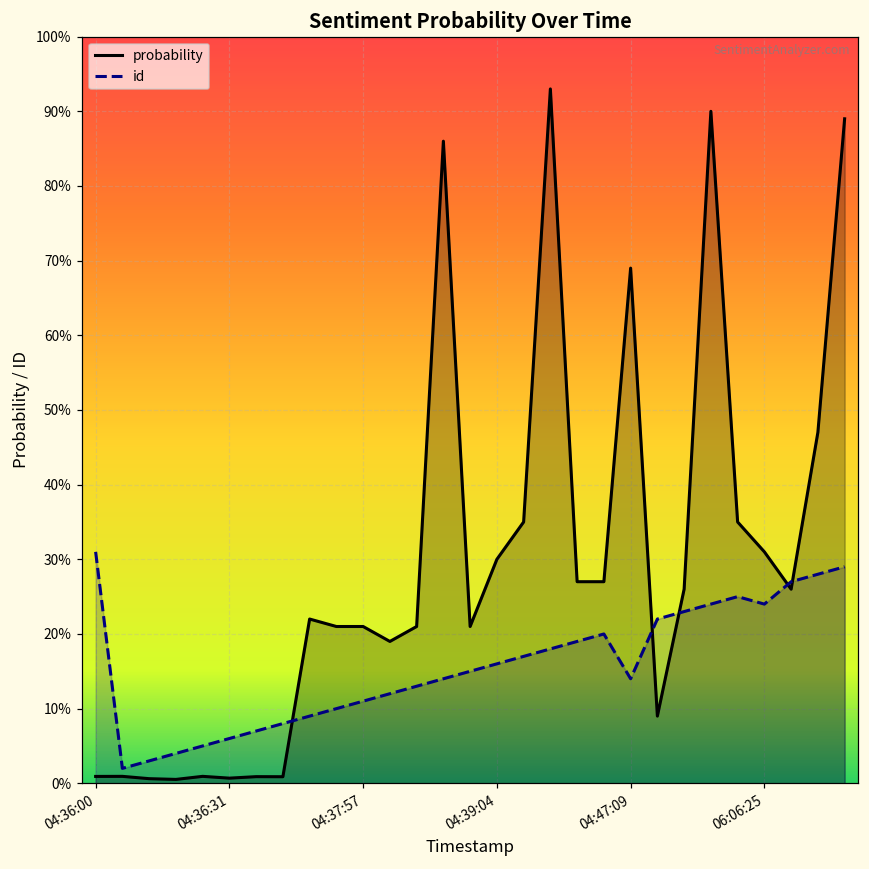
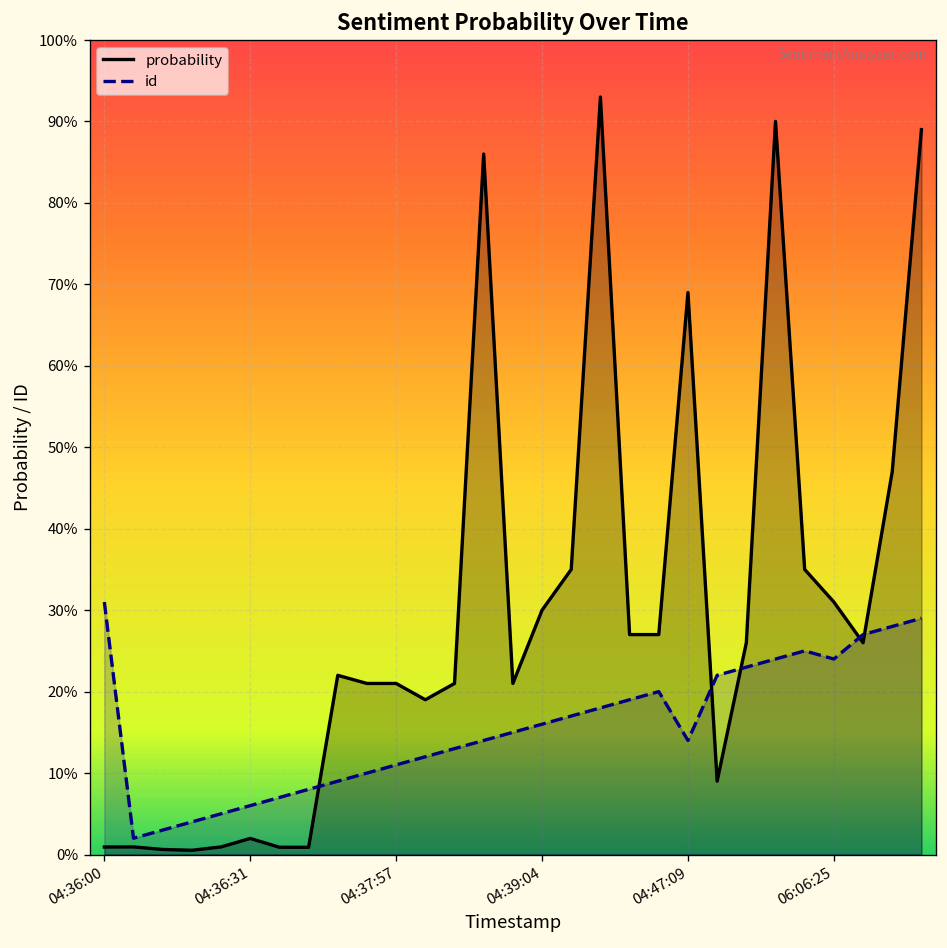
  {
    "probability": {
      "04:36:00": "1%",
-     "04:36:31": "1%",
+     "04:36:31": "2%",
      "04:37:57": "21%",
      "04:39:04": "30%",
      "04:47:09": "69%",
      "06:06:25": "31%"
    },
    "id": {
      "04:36:00": "31%",
      "04:36:31": "6%",
      "04:37:57": "11%",
      "04:39:04": "16%",
      "04:47:09": "14%",
      "06:06:25": "24%"
    }
  }
